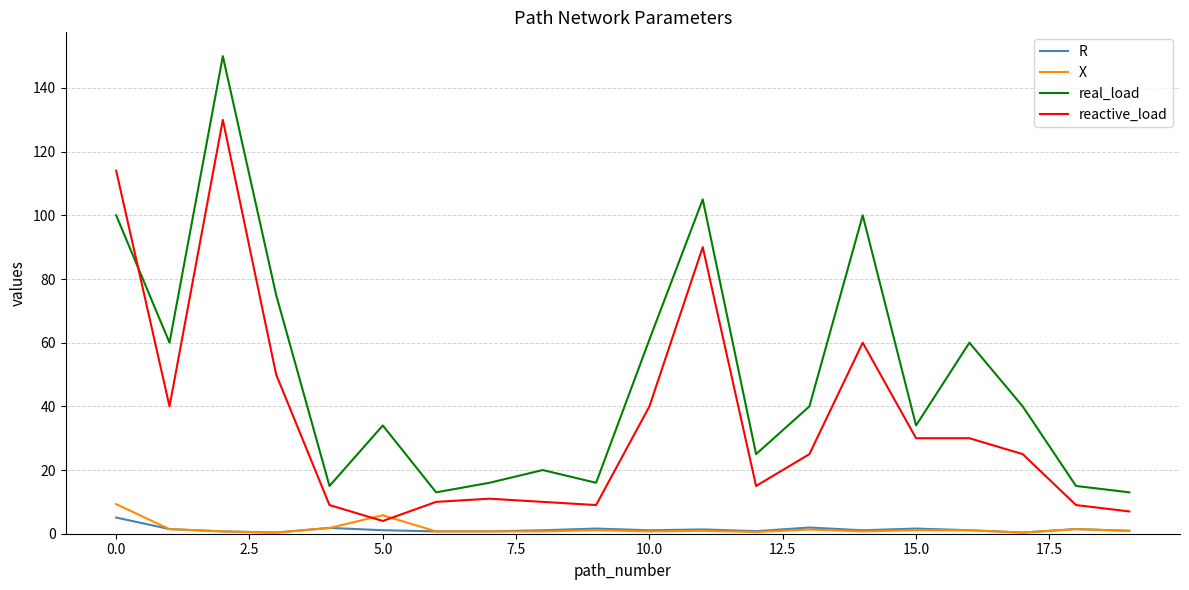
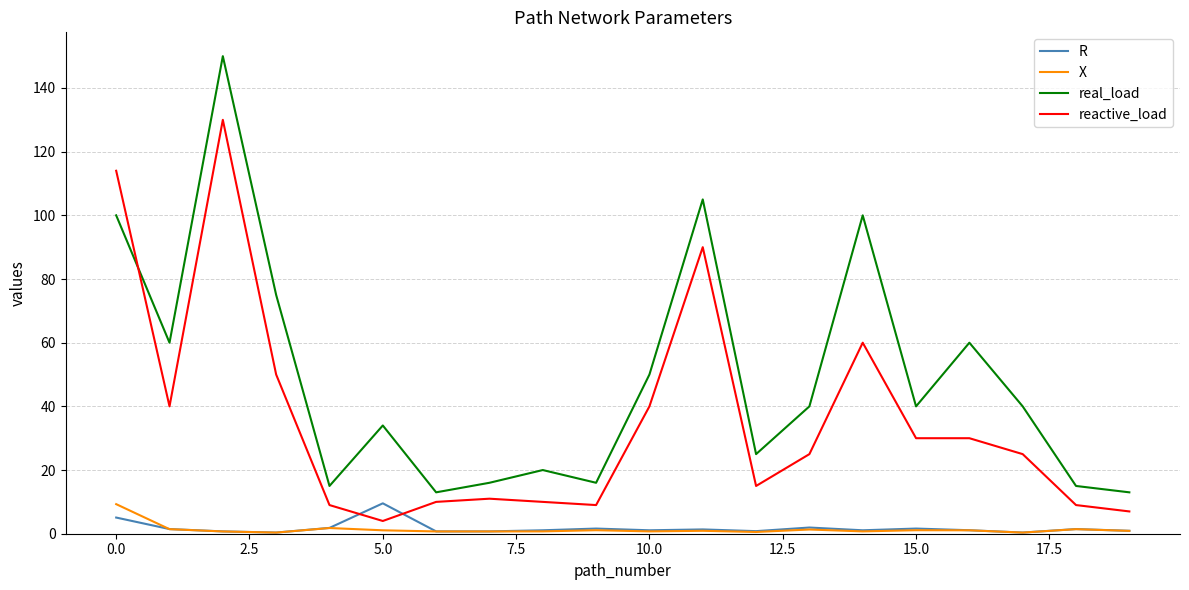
  {
    "R": {
      "0.0": 5,
-     "5.0": 1
+     "5.0": 10
    },
    "X": {
      "0.0": 9,
-     "5.0": 6
+     "5.0": 1
    },
    "real_load": {
      "0.0": 100,
      "5.0": 34,
-     "10.0": 61,
-     "15.0": 34
+     "10.0": 50,
+     "15.0": 40
    },
    "reactive_load": {
      "0.0": 114,
      "5.0": 4,
      "10.0": 40,
      "15.0": 30
    }
  }
